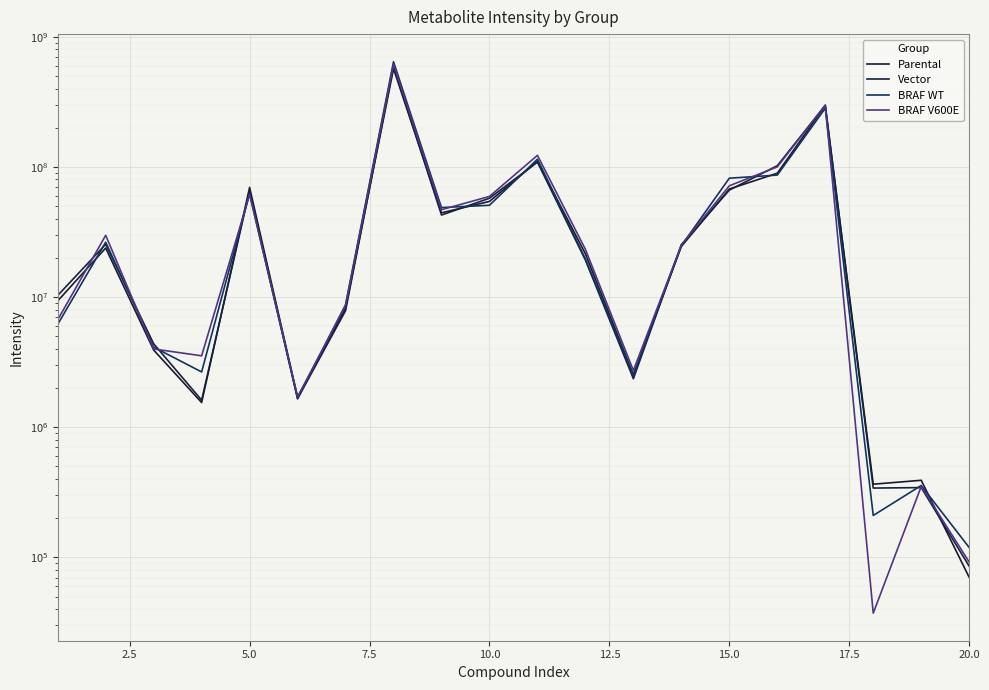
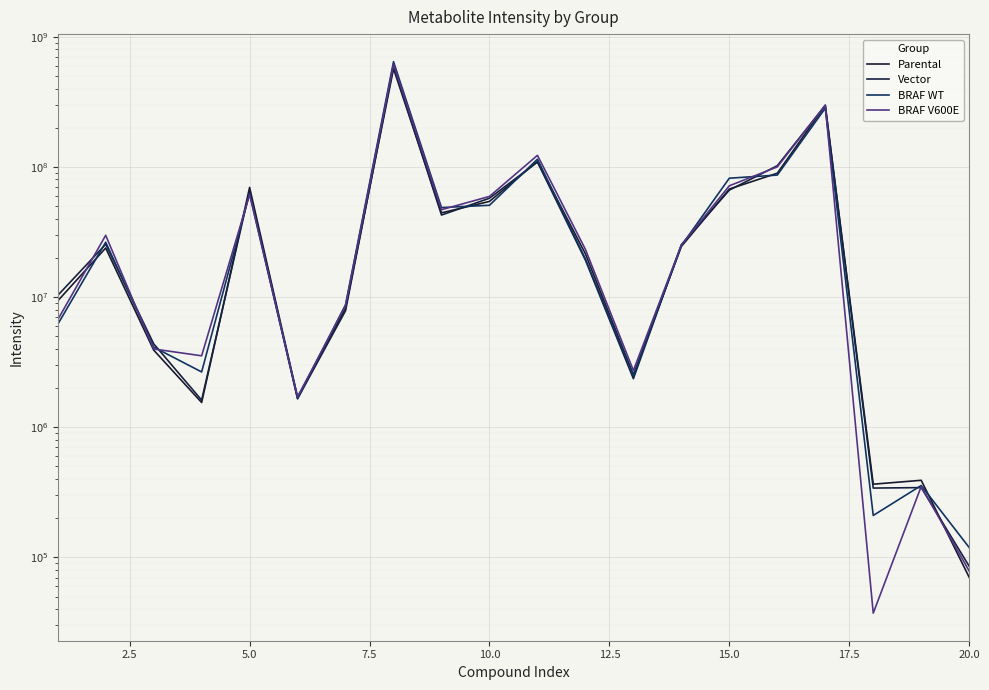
  {
    "BRAF V600E": {
      "15.0": 70000000,
-     "20.0": 90000
+     "20.0": 80000
    }
  }
